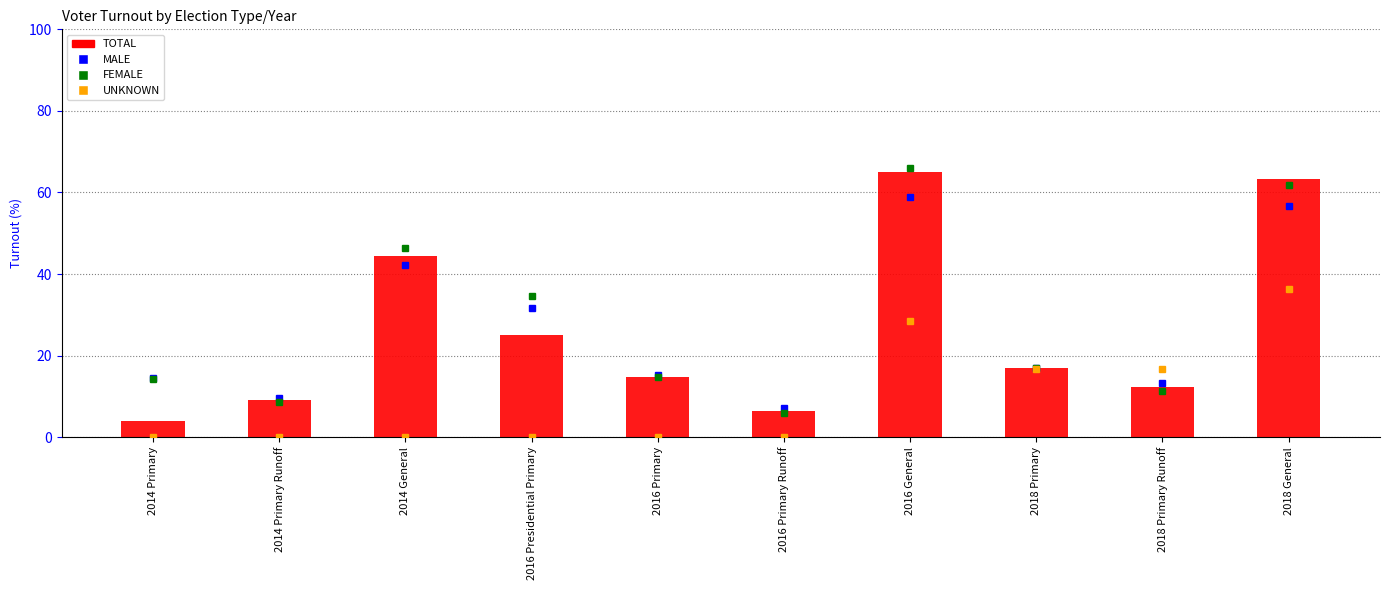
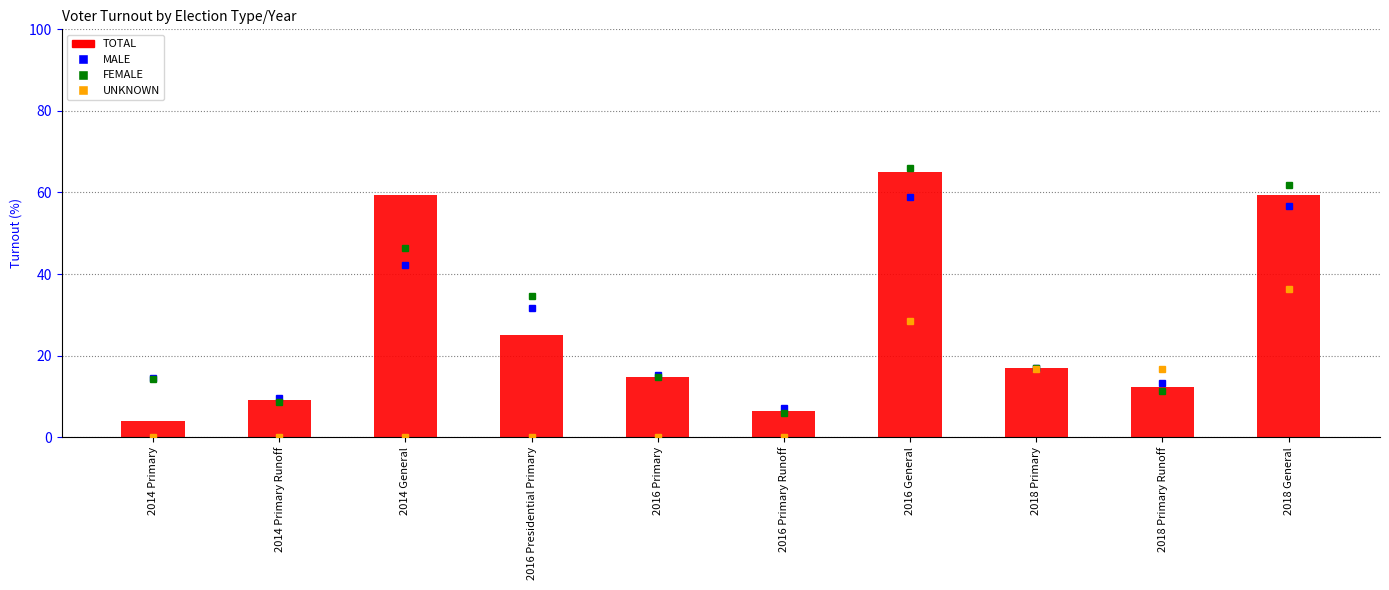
  {
    "TOTAL": {
      "2014 Primary": 4,
      "2014 Primary Runoff": 9,
-     "2014 General": 44,
+     "2014 General": 59,
      "2016 Presidential Primary": 25,
      "2016 Primary": 15,
      "2016 Primary Runoff": 6,
      "2016 General": 65,
      "2018 Primary": 17,
      "2018 Primary Runoff": 12,
-     "2018 General": 63
+     "2018 General": 59
    }
  }
